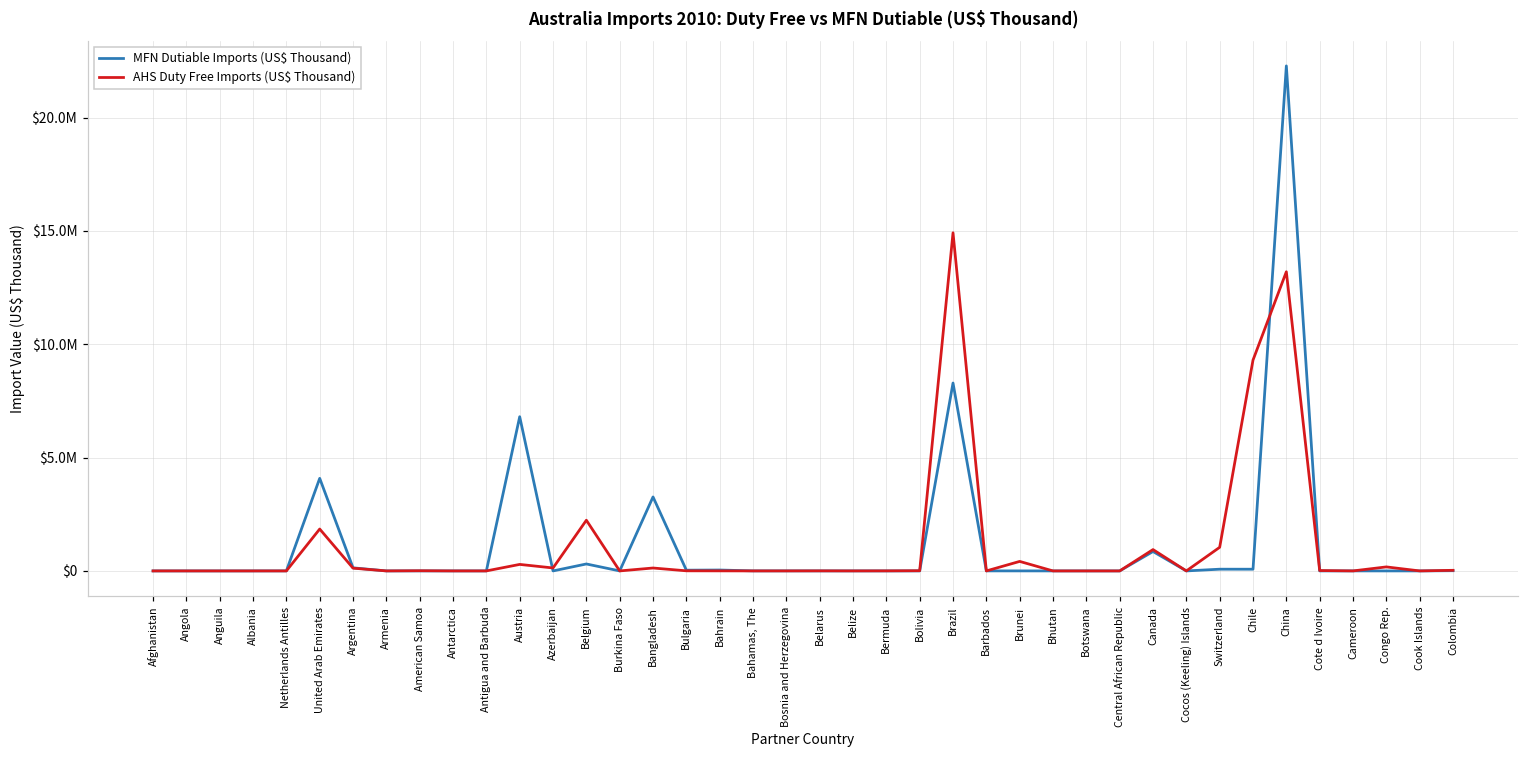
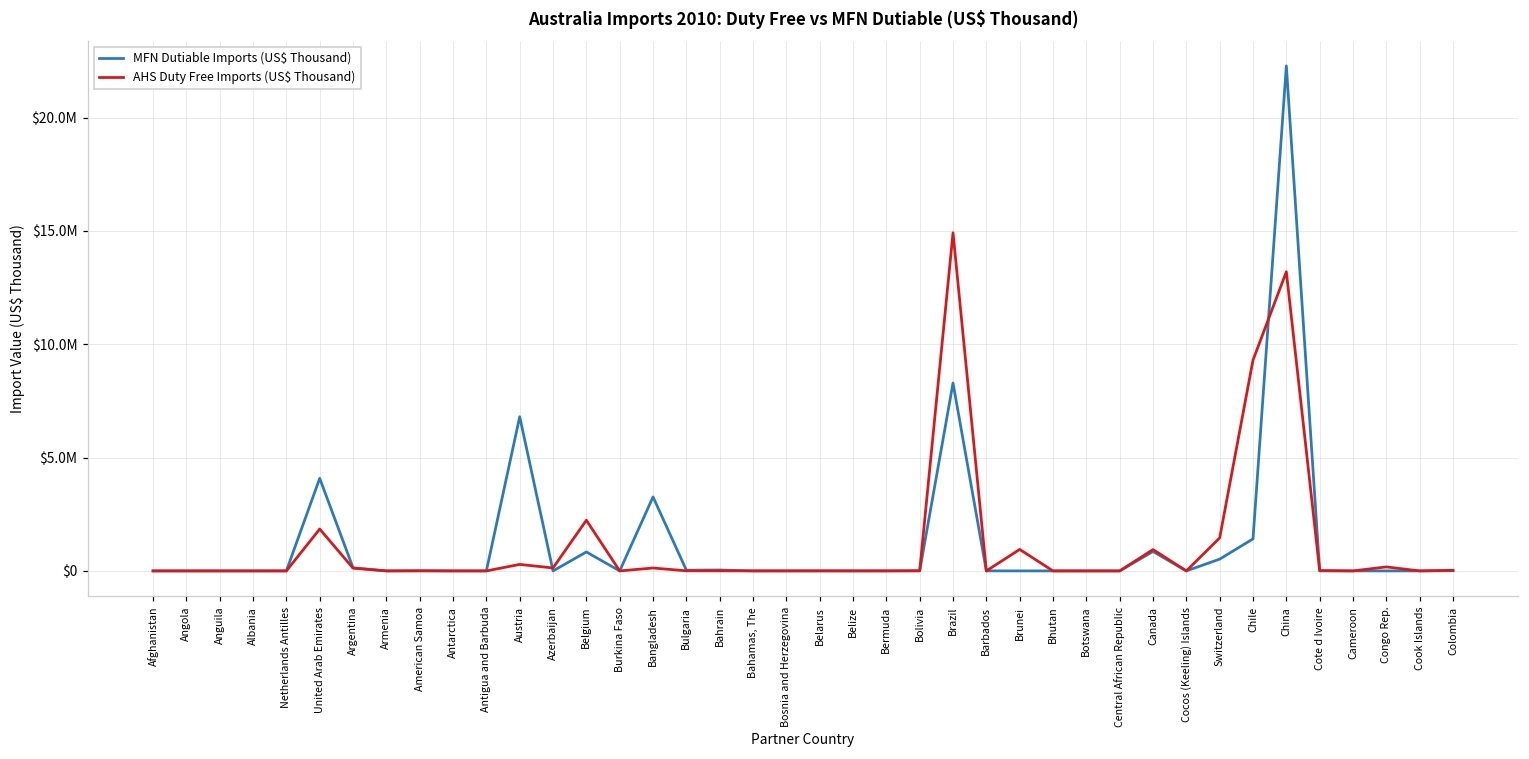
  {
    "MFN Dutiable Imports (US$ Thousand)": {
      "United Arab Emirates": "$4100000",
      "Austria": "$6800000",
      "Azerbaijan": "$0",
-     "Belgium": "$300000",
+     "Belgium": "$800000",
      "Bangladesh": "$3300000",
      "Brazil": "$8300000",
      "Brunei": "$0",
-     "Switzerland": "$100000",
-     "Chile": "$100000",
+     "Switzerland": "$500000",
+     "Chile": "$1400000",
      "China": "$22300000",
      "Congo Rep.": "$0"
    },
    "AHS Duty Free Imports (US$ Thousand)": {
      "United Arab Emirates": "$1800000",
      "Austria": "$300000",
      "Azerbaijan": "$100000",
      "Belgium": "$2200000",
      "Bangladesh": "$100000",
      "Brazil": "$14900000",
-     "Brunei": "$400000",
-     "Switzerland": "$1000000",
+     "Brunei": "$900000",
+     "Switzerland": "$1500000",
      "Chile": "$9300000",
      "China": "$13200000",
      "Congo Rep.": "$200000"
    }
  }
